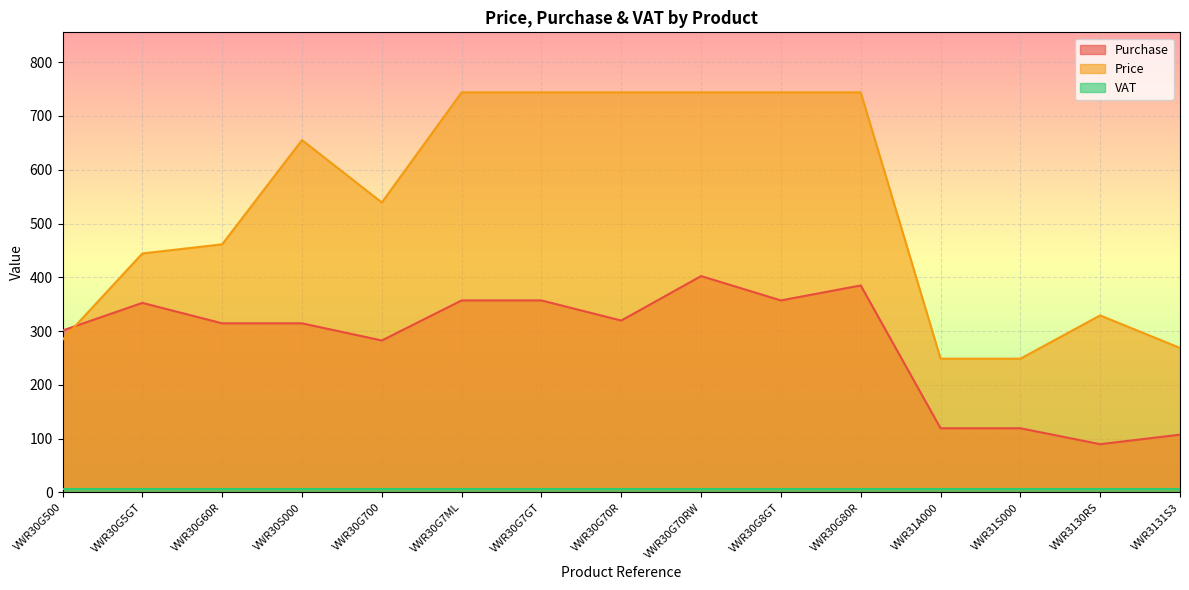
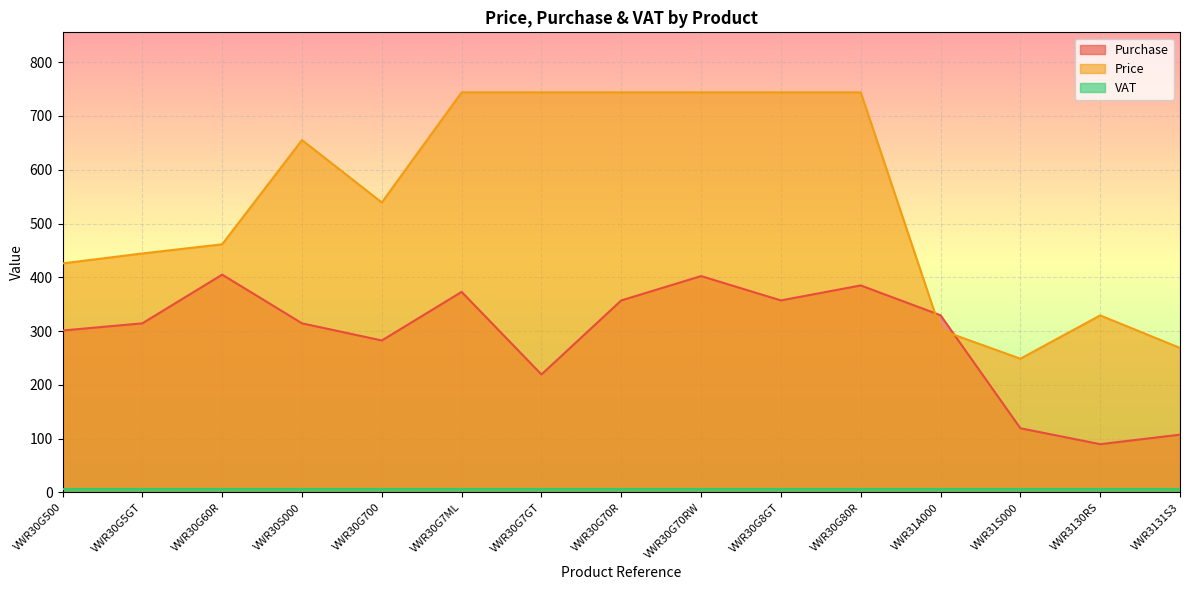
  {
    "Purchase": {
      "VWR30G500": 300,
-     "VWR30G5GT": 350,
-     "VWR30G60R": 310,
+     "VWR30G5GT": 310,
+     "VWR30G60R": 410,
      "VWR30S000": 310,
      "VWR30G700": 280,
-     "VWR30G7ML": 360,
-     "VWR30G7GT": 360,
-     "VWR30G70R": 320,
+     "VWR30G7ML": 370,
+     "VWR30G7GT": 220,
+     "VWR30G70R": 360,
      "VWR30G70RW": 400,
      "VWR30G8GT": 360,
      "VWR30G80R": 380,
-     "VWR31A000": 120,
+     "VWR31A000": 330,
      "VWR31S000": 120,
      "VWR3130RS": 90,
      "VWR3131S3": 110
    },
    "Price": {
-     "VWR30G500": 280,
+     "VWR30G500": 430,
      "VWR30G5GT": 440,
      "VWR30G60R": 460,
      "VWR30S000": 660,
      "VWR30G700": 540,
      "VWR30G7ML": 740,
      "VWR30G7GT": 740,
      "VWR30G70R": 740,
      "VWR30G70RW": 740,
      "VWR30G8GT": 740,
      "VWR30G80R": 740,
-     "VWR31A000": 250,
+     "VWR31A000": 300,
      "VWR31S000": 250,
      "VWR3130RS": 330,
      "VWR3131S3": 270
    },
    "VAT": {
      "VWR30G500": 10,
      "VWR30G5GT": 10,
      "VWR30G60R": 10,
      "VWR30S000": 10,
      "VWR30G700": 10,
      "VWR30G7ML": 10,
      "VWR30G7GT": 10,
      "VWR30G70R": 10,
      "VWR30G70RW": 10,
      "VWR30G8GT": 10,
      "VWR30G80R": 10,
      "VWR31A000": 10,
      "VWR31S000": 10,
      "VWR3130RS": 10,
      "VWR3131S3": 10
    }
  }
